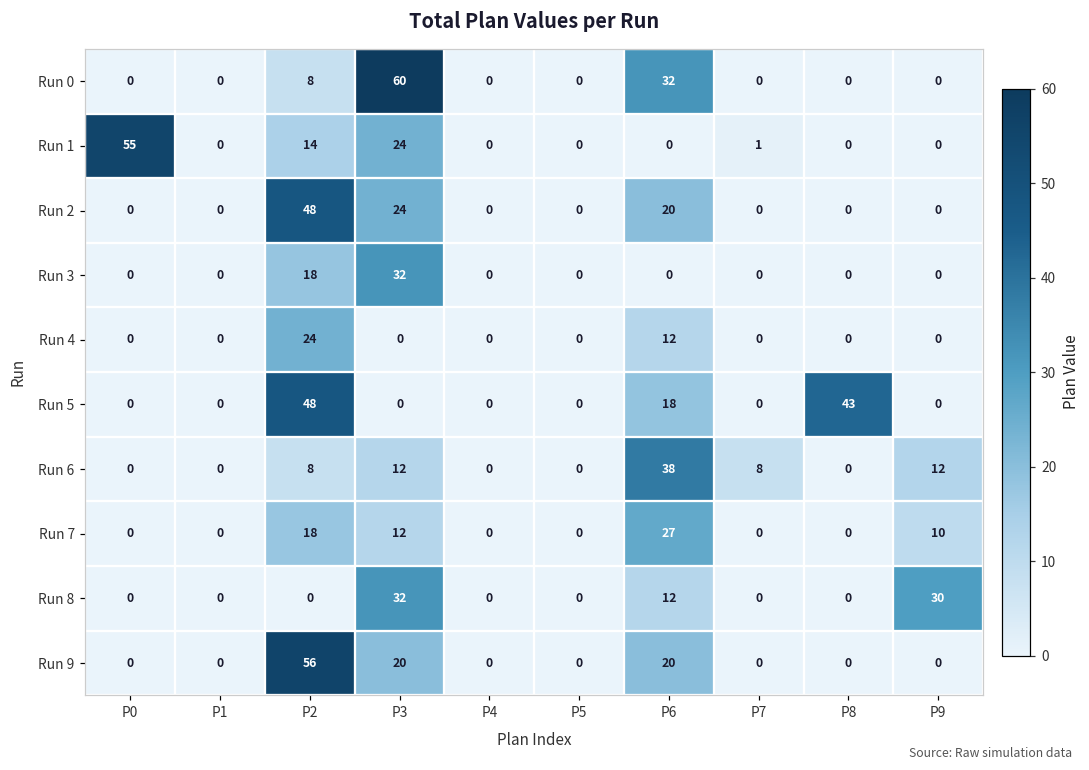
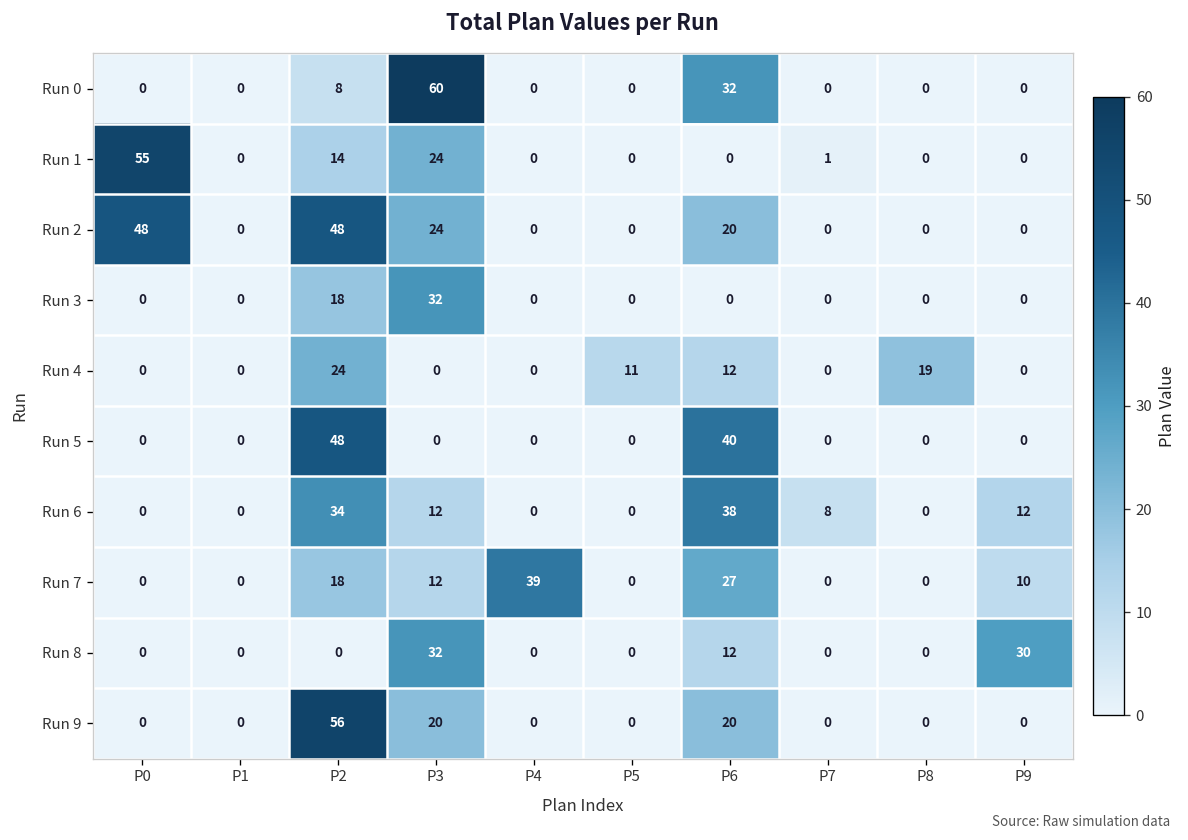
  {
    "Run 0": {
      "P0": 0,
      "P1": 0,
      "P2": 8,
      "P3": 60,
      "P4": 0,
      "P5": 0,
      "P6": 32,
      "P7": 0,
      "P8": 0,
      "P9": 0
    },
    "Run 1": {
      "P0": 55,
      "P1": 0,
      "P2": 14,
      "P3": 24,
      "P4": 0,
      "P5": 0,
      "P6": 0,
      "P7": 1,
      "P8": 0,
      "P9": 0
    },
    "Run 2": {
-     "P0": 0,
+     "P0": 48,
      "P1": 0,
      "P2": 48,
      "P3": 24,
      "P4": 0,
      "P5": 0,
      "P6": 20,
      "P7": 0,
      "P8": 0,
      "P9": 0
    },
    "Run 3": {
      "P0": 0,
      "P1": 0,
      "P2": 18,
      "P3": 32,
      "P4": 0,
      "P5": 0,
      "P6": 0,
      "P7": 0,
      "P8": 0,
      "P9": 0
    },
    "Run 4": {
      "P0": 0,
      "P1": 0,
      "P2": 24,
      "P3": 0,
      "P4": 0,
-     "P5": 0,
+     "P5": 11,
      "P6": 12,
      "P7": 0,
-     "P8": 0,
+     "P8": 19,
      "P9": 0
    },
    "Run 5": {
      "P0": 0,
      "P1": 0,
      "P2": 48,
      "P3": 0,
      "P4": 0,
      "P5": 0,
-     "P6": 18,
+     "P6": 40,
      "P7": 0,
-     "P8": 43,
+     "P8": 0,
      "P9": 0
    },
    "Run 6": {
      "P0": 0,
      "P1": 0,
-     "P2": 8,
+     "P2": 34,
      "P3": 12,
      "P4": 0,
      "P5": 0,
      "P6": 38,
      "P7": 8,
      "P8": 0,
      "P9": 12
    },
    "Run 7": {
      "P0": 0,
      "P1": 0,
      "P2": 18,
      "P3": 12,
-     "P4": 0,
+     "P4": 39,
      "P5": 0,
      "P6": 27,
      "P7": 0,
      "P8": 0,
      "P9": 10
    },
    "Run 8": {
      "P0": 0,
      "P1": 0,
      "P2": 0,
      "P3": 32,
      "P4": 0,
      "P5": 0,
      "P6": 12,
      "P7": 0,
      "P8": 0,
      "P9": 30
    },
    "Run 9": {
      "P0": 0,
      "P1": 0,
      "P2": 56,
      "P3": 20,
      "P4": 0,
      "P5": 0,
      "P6": 20,
      "P7": 0,
      "P8": 0,
      "P9": 0
    }
  }
